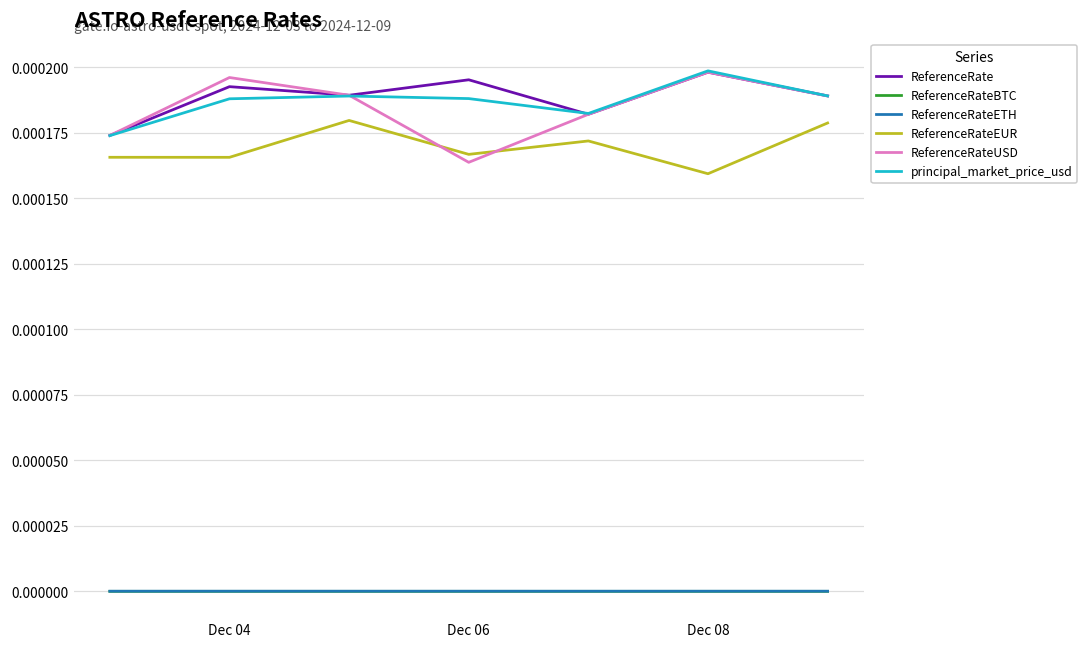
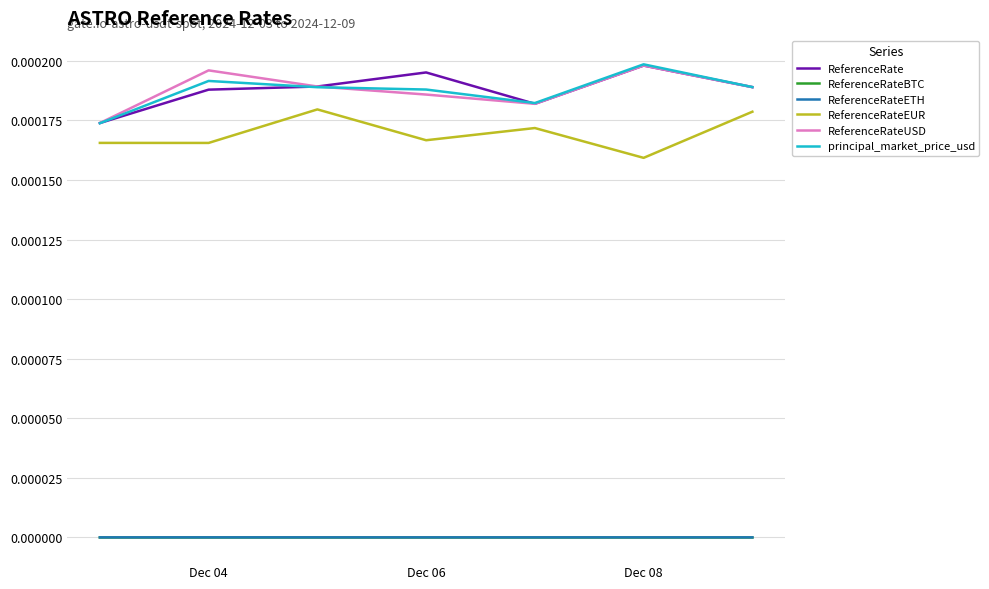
  {
    "ReferenceRate": {
-     "Dec 04": 0.000193,
+     "Dec 04": 0.000188,
      "Dec 06": 0.000195
    },
    "ReferenceRateETH": {
      "Dec 04": 0.000000,
      "Dec 06": 0.000000,
      "Dec 08": 0.000000
    },
    "ReferenceRateEUR": {
      "Dec 04": 0.000166,
      "Dec 06": 0.000167,
      "Dec 08": 0.000159
    },
    "ReferenceRateUSD": {
      "Dec 04": 0.000196,
-     "Dec 06": 0.000164
+     "Dec 06": 0.000186
    },
    "principal_market_price_usd": {
-     "Dec 04": 0.000188,
+     "Dec 04": 0.000192,
      "Dec 06": 0.000188
    }
  }
